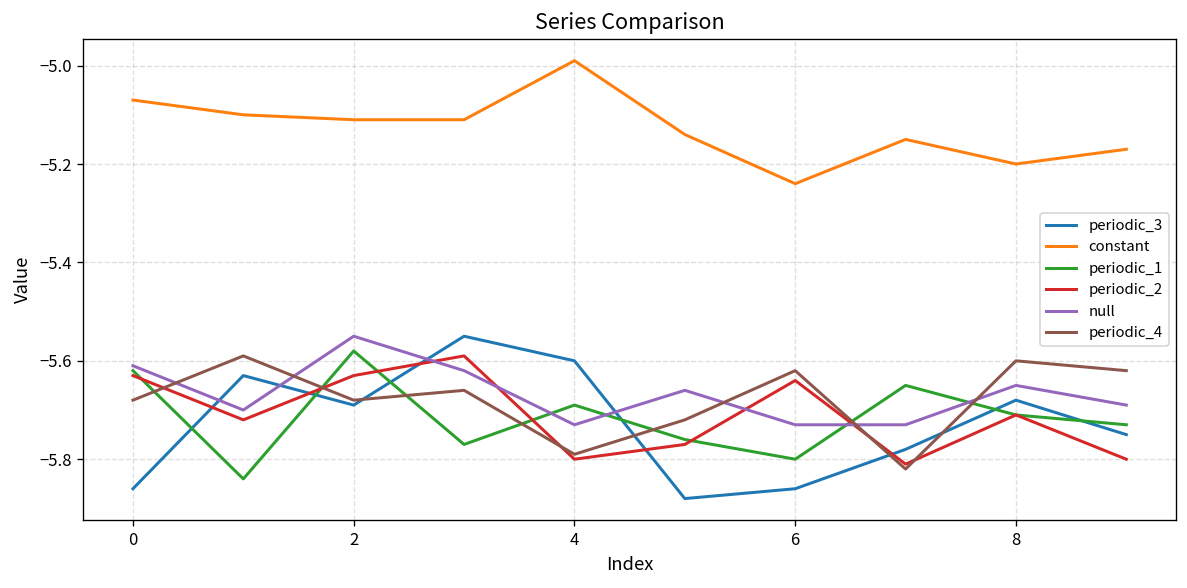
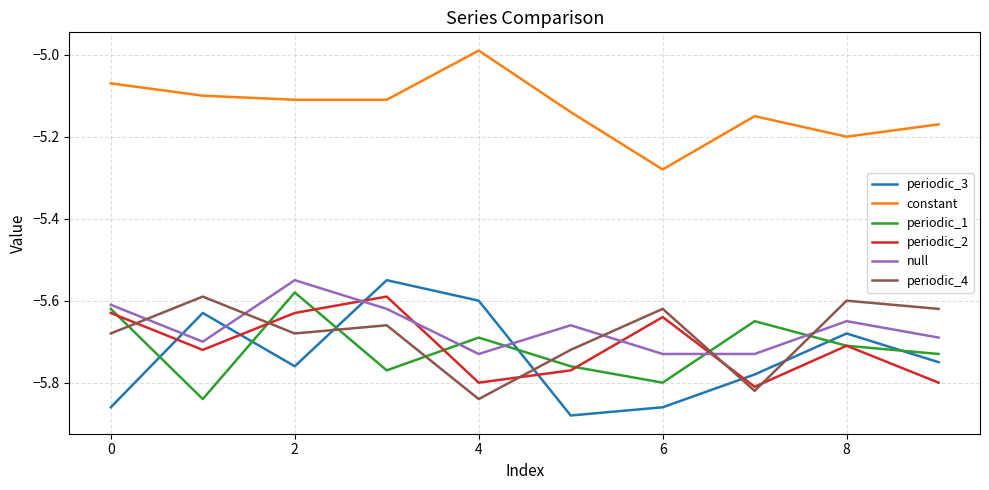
  {
    "periodic_3": {
      "0": -5.86,
-     "2": -5.69,
+     "2": -5.76,
      "4": -5.60,
      "6": -5.86,
      "8": -5.68
    },
    "constant": {
      "0": -5.07,
      "2": -5.11,
      "4": -4.99,
-     "6": -5.24,
+     "6": -5.28,
      "8": -5.20
    },
    "periodic_1": {
      "0": -5.62,
      "2": -5.58,
      "4": -5.69,
      "6": -5.80
    },
    "periodic_2": {
      "0": -5.63,
      "2": -5.63,
      "4": -5.80,
      "6": -5.64
    },
    "null": {
      "0": -5.61,
      "2": -5.55,
      "4": -5.73,
      "6": -5.73,
      "8": -5.65
    },
    "periodic_4": {
      "0": -5.68,
      "2": -5.68,
-     "4": -5.79,
+     "4": -5.84,
      "6": -5.62,
      "8": -5.60
    }
  }
